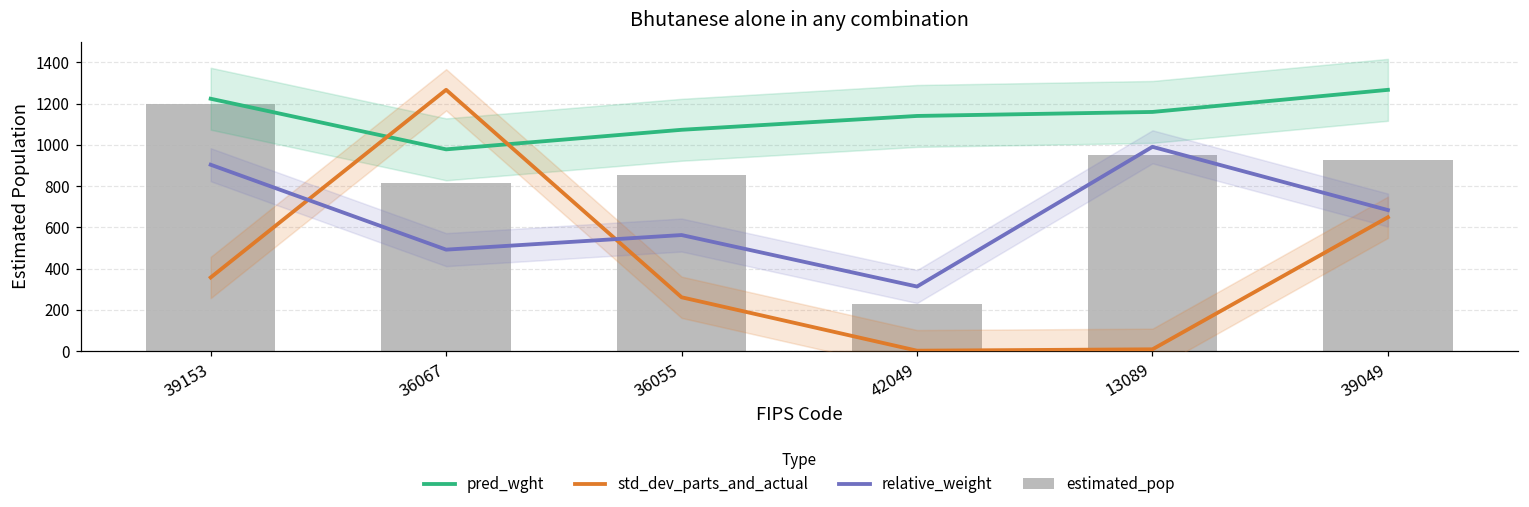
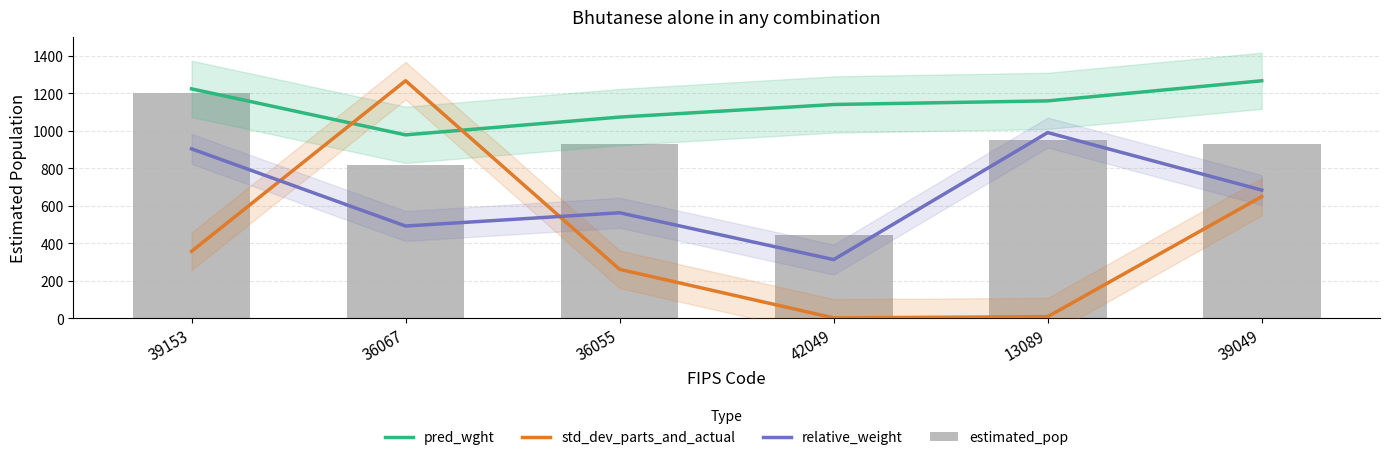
  {
    "estimated_pop": {
      "39153": 1200,
      "36067": 820,
-     "36055": 850,
-     "42049": 230,
+     "36055": 930,
+     "42049": 450,
      "13089": 950,
      "39049": 930
    }
  }
